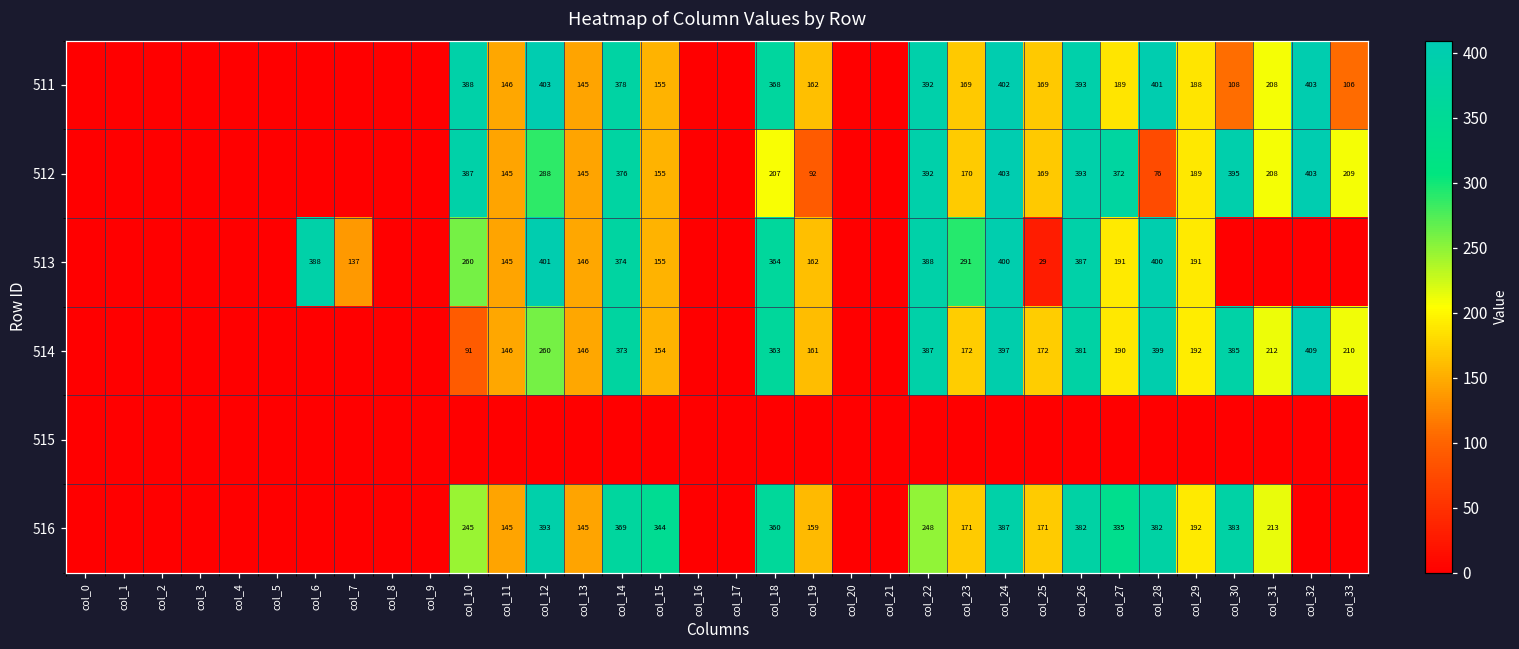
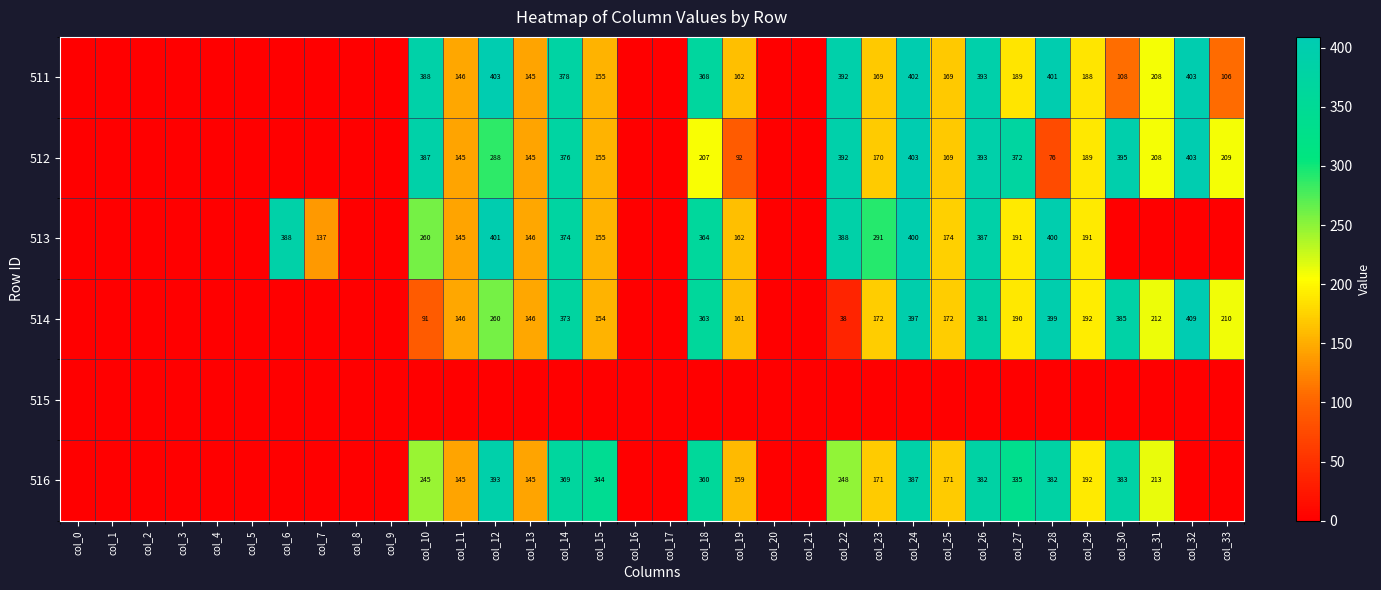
  {
    "511": {
      "col_10": 388,
      "col_11": 146,
      "col_12": 403,
      "col_13": 145,
      "col_14": 378,
      "col_15": 155,
      "col_18": 368,
      "col_19": 162,
      "col_22": 392,
      "col_23": 169,
      "col_24": 402,
      "col_25": 169,
      "col_26": 393,
      "col_27": 189,
      "col_28": 401,
      "col_29": 188,
      "col_30": 108,
      "col_31": 208,
      "col_32": 403,
      "col_33": 106
    },
    "512": {
      "col_10": 387,
      "col_11": 145,
      "col_12": 288,
      "col_13": 145,
      "col_14": 376,
      "col_15": 155,
      "col_18": 207,
      "col_19": 92,
      "col_22": 392,
      "col_23": 170,
      "col_24": 403,
      "col_25": 169,
      "col_26": 393,
      "col_27": 372,
      "col_28": 76,
      "col_29": 189,
      "col_30": 395,
      "col_31": 208,
      "col_32": 403,
      "col_33": 209
    },
    "513": {
      "col_6": 388,
      "col_7": 137,
      "col_10": 260,
      "col_11": 145,
      "col_12": 401,
      "col_13": 146,
      "col_14": 374,
      "col_15": 155,
      "col_18": 364,
      "col_19": 162,
      "col_22": 388,
      "col_23": 291,
      "col_24": 400,
-     "col_25": 29,
+     "col_25": 174,
      "col_26": 387,
      "col_27": 191,
      "col_28": 400,
      "col_29": 191
    },
    "514": {
      "col_10": 91,
      "col_11": 146,
      "col_12": 260,
      "col_13": 146,
      "col_14": 373,
      "col_15": 154,
      "col_18": 363,
      "col_19": 161,
-     "col_22": 387,
+     "col_22": 38,
      "col_23": 172,
      "col_24": 397,
      "col_25": 172,
      "col_26": 381,
      "col_27": 190,
      "col_28": 399,
      "col_29": 192,
      "col_30": 385,
      "col_31": 212,
      "col_32": 409,
      "col_33": 210
    },
    "516": {
      "col_10": 245,
      "col_11": 145,
      "col_12": 393,
      "col_13": 145,
      "col_14": 369,
      "col_15": 344,
      "col_18": 360,
      "col_19": 159,
      "col_22": 248,
      "col_23": 171,
      "col_24": 387,
      "col_25": 171,
      "col_26": 382,
      "col_27": 335,
      "col_28": 382,
      "col_29": 192,
      "col_30": 383,
      "col_31": 213
    }
  }
